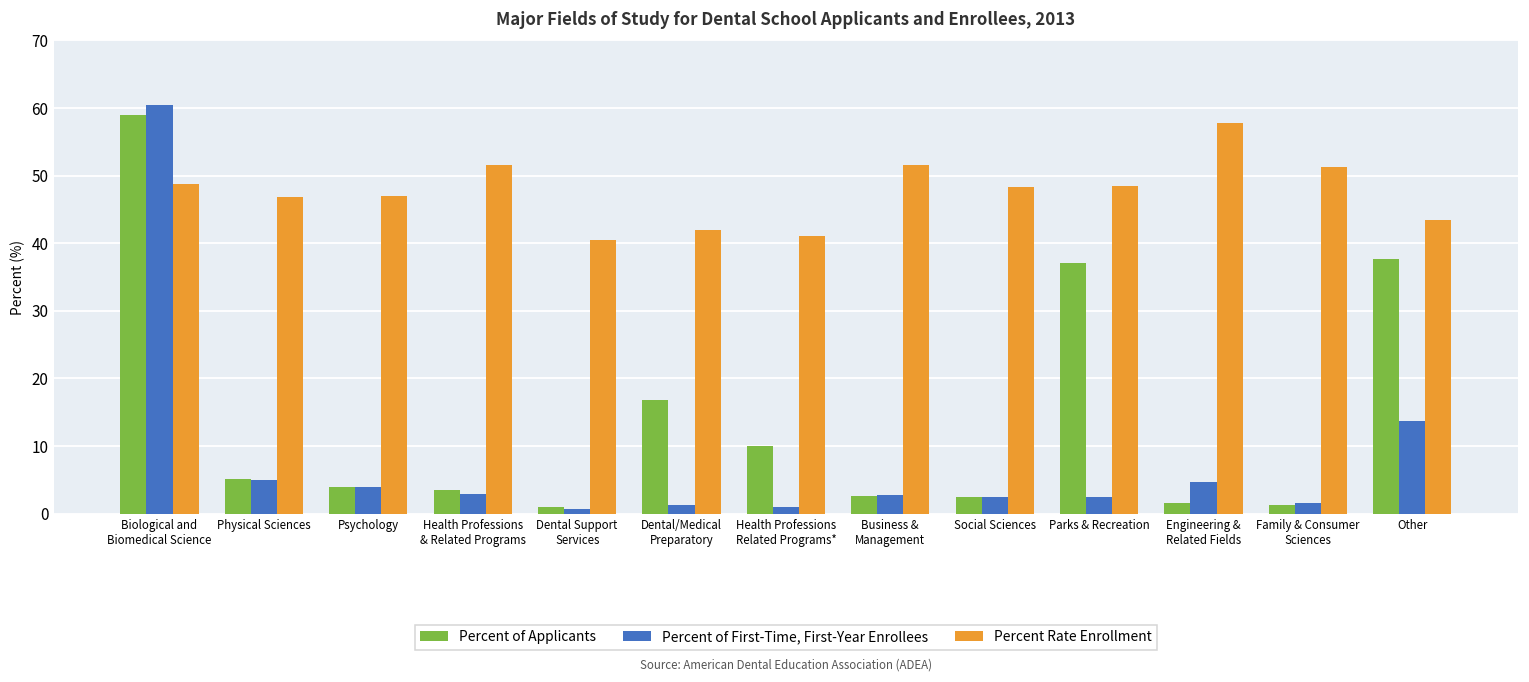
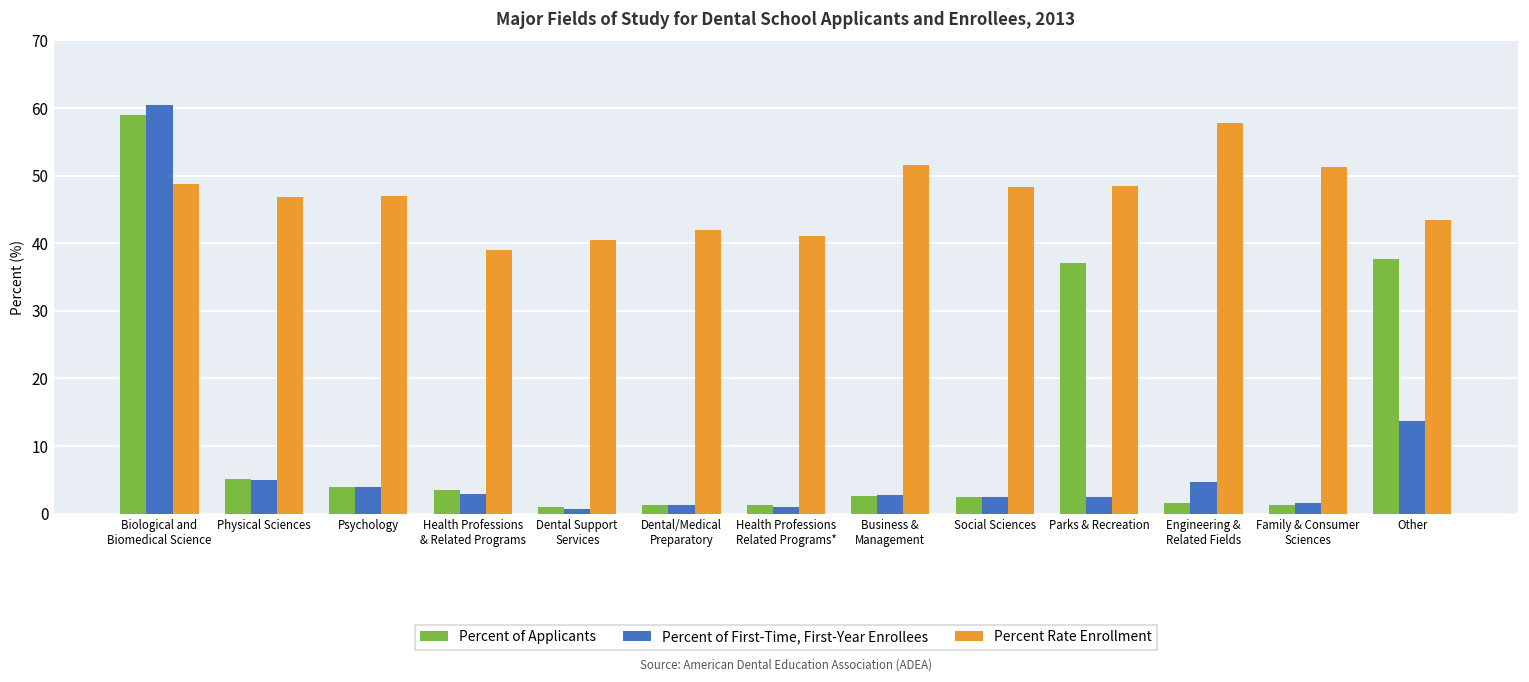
  {
    "Percent of Applicants": {
      "Biological and Biomedical Science": 59,
      "Physical Sciences": 5,
      "Psychology": 4,
      "Health Professions & Related Programs": 4,
      "Dental Support Services": 1,
-     "Dental/Medical Preparatory": 17,
-     "Health Professions Related Programs*": 10,
+     "Dental/Medical Preparatory": 1,
+     "Health Professions Related Programs*": 1,
      "Business & Management": 3,
      "Social Sciences": 2,
      "Parks & Recreation": 37,
      "Engineering & Related Fields": 2,
      "Family & Consumer Sciences": 1,
      "Other": 38
    },
    "Percent of First-Time, First-Year Enrollees": {
      "Biological and Biomedical Science": 61,
      "Physical Sciences": 5,
      "Psychology": 4,
      "Health Professions & Related Programs": 3,
      "Dental Support Services": 1,
      "Dental/Medical Preparatory": 1,
      "Health Professions Related Programs*": 1,
      "Business & Management": 3,
      "Social Sciences": 2,
      "Parks & Recreation": 2,
      "Engineering & Related Fields": 5,
      "Family & Consumer Sciences": 2,
      "Other": 14
    },
    "Percent Rate Enrollment": {
      "Biological and Biomedical Science": 49,
      "Physical Sciences": 47,
      "Psychology": 47,
-     "Health Professions & Related Programs": 52,
+     "Health Professions & Related Programs": 39,
      "Dental Support Services": 40,
      "Dental/Medical Preparatory": 42,
      "Health Professions Related Programs*": 41,
      "Business & Management": 52,
      "Social Sciences": 48,
      "Parks & Recreation": 48,
      "Engineering & Related Fields": 58,
      "Family & Consumer Sciences": 51,
      "Other": 43
    }
  }
